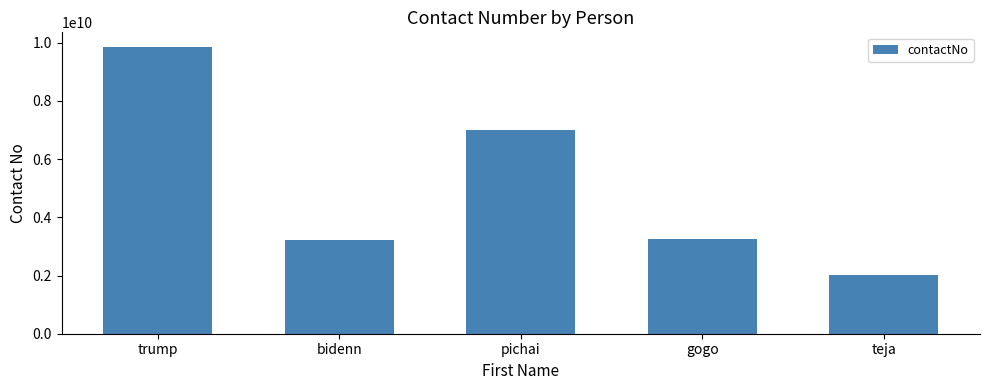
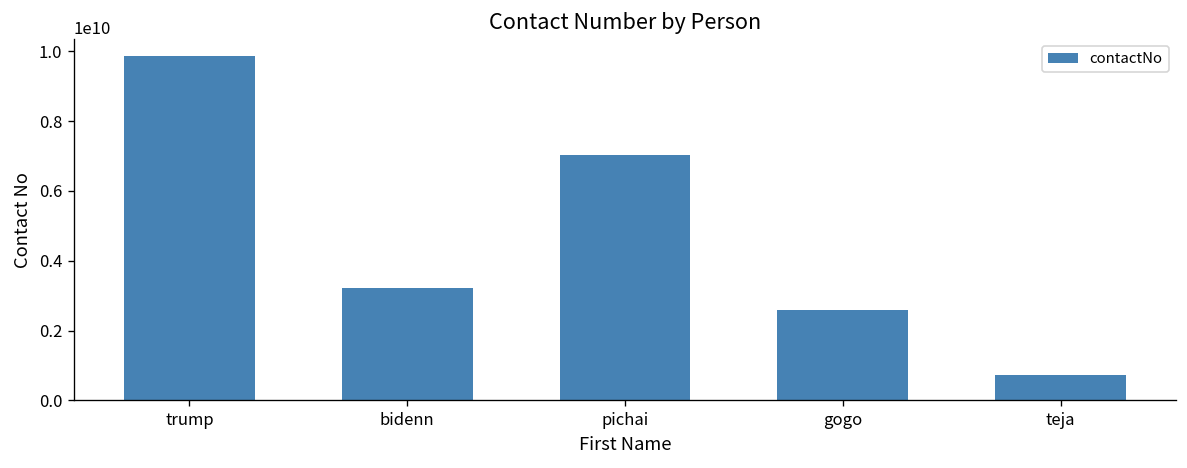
  {
    "trump": 9900000000,
    "bidenn": 3200000000,
    "pichai": 7000000000,
-   "gogo": 3300000000,
-   "teja": 2000000000
+   "gogo": 2600000000,
+   "teja": 700000000
  }
